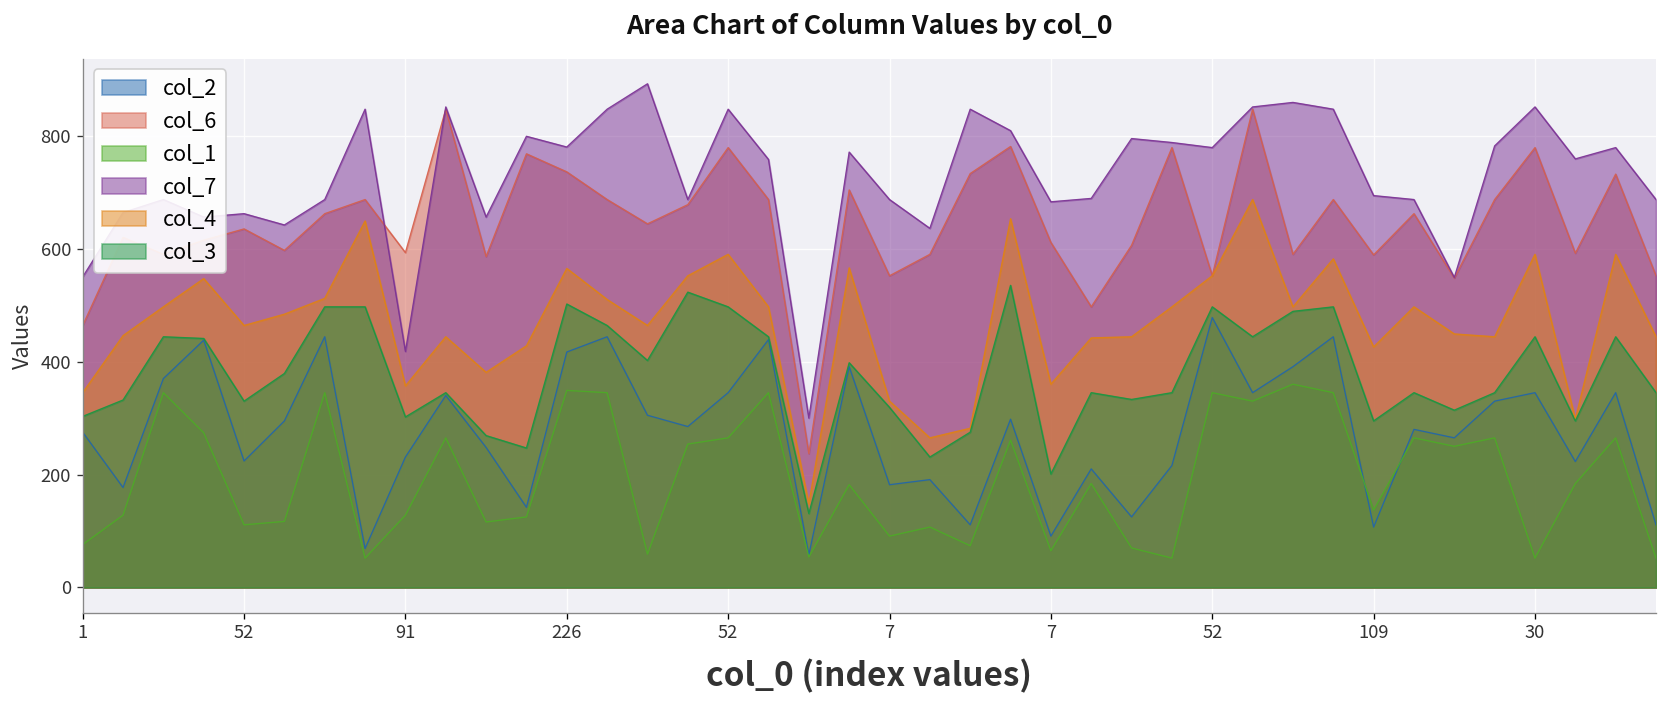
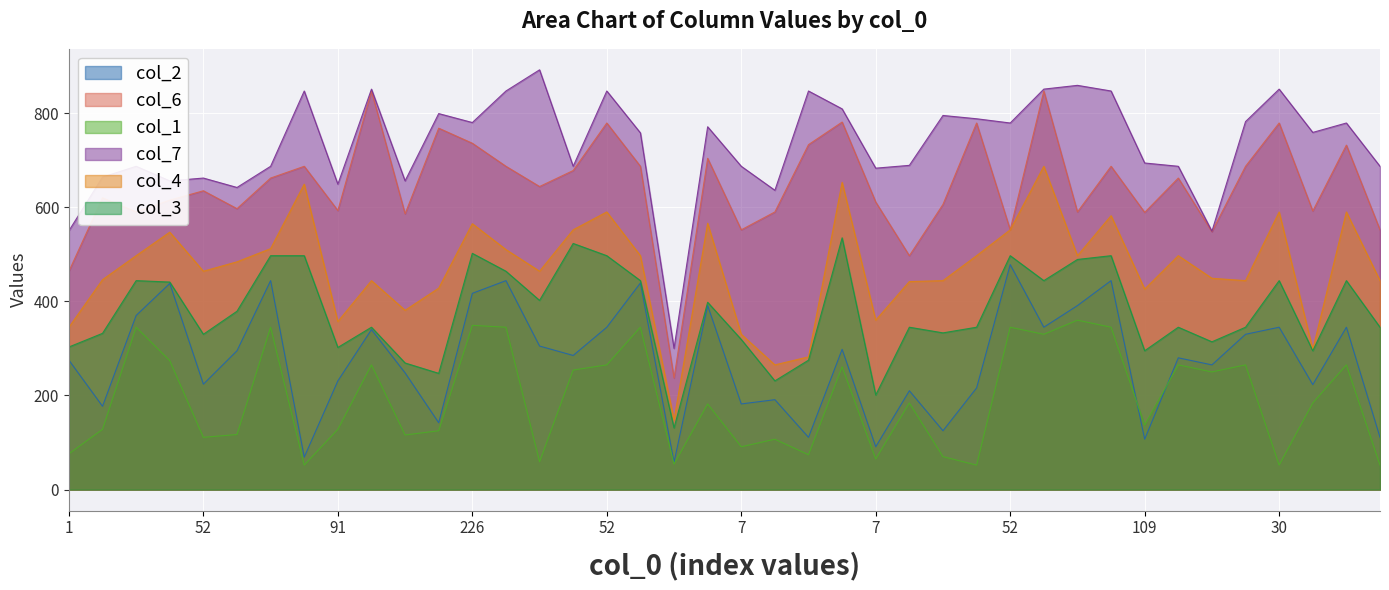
  {
    "col_2": {
      "91": 230,
      "226": 420,
      "109": 110
    },
    "col_7": {
-     "91": 420,
+     "91": 650,
      "226": 780,
      "109": 690
    }
  }
